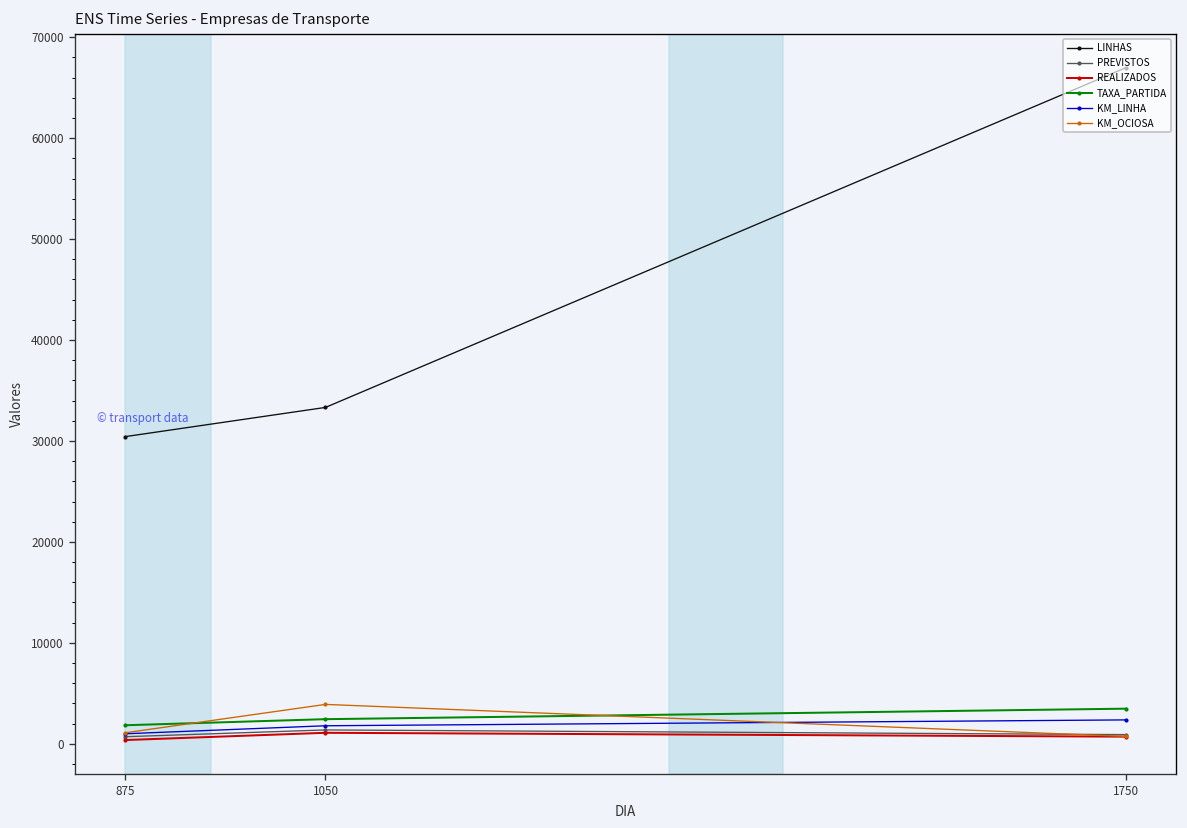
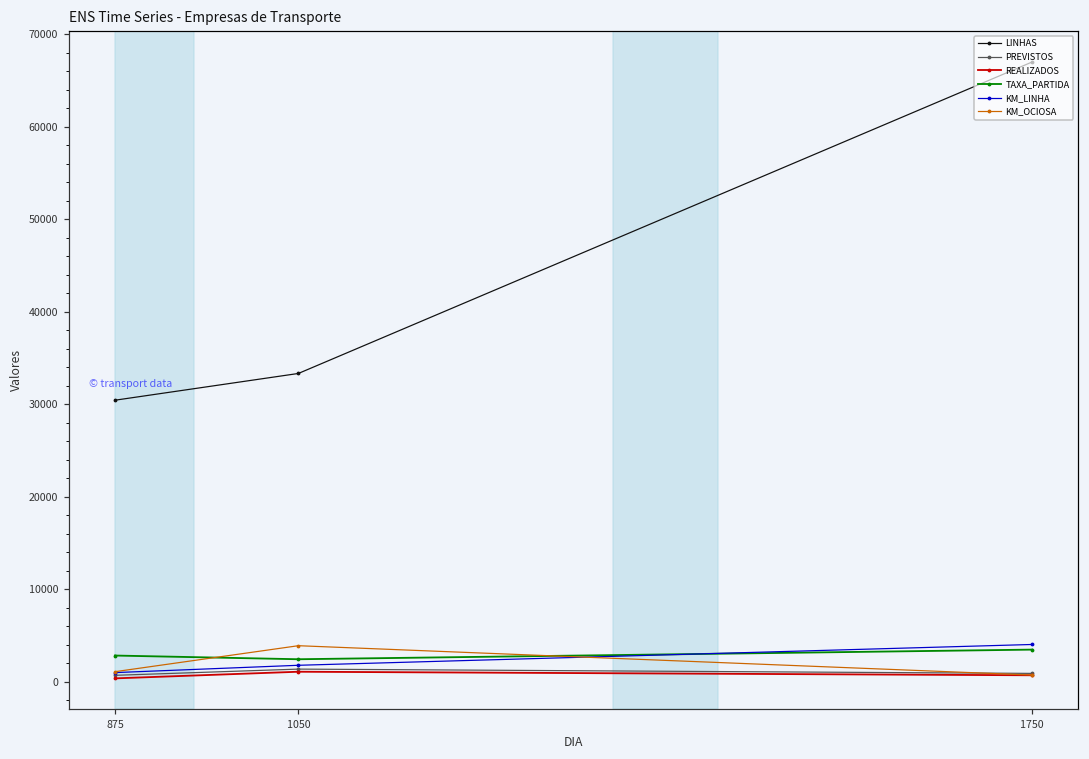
  {
    "LINHAS": {
      "875": 30000,
      "1050": 33000
    },
    "REALIZADOS": {
      "875": 0
    },
    "TAXA_PARTIDA": {
-     "875": 2000,
+     "875": 3000,
      "1050": 2000,
      "1750": 3000
    },
    "KM_LINHA": {
      "1050": 2000,
-     "1750": 2000
+     "1750": 4000
    },
    "KM_OCIOSA": {
      "1050": 4000
    }
  }
